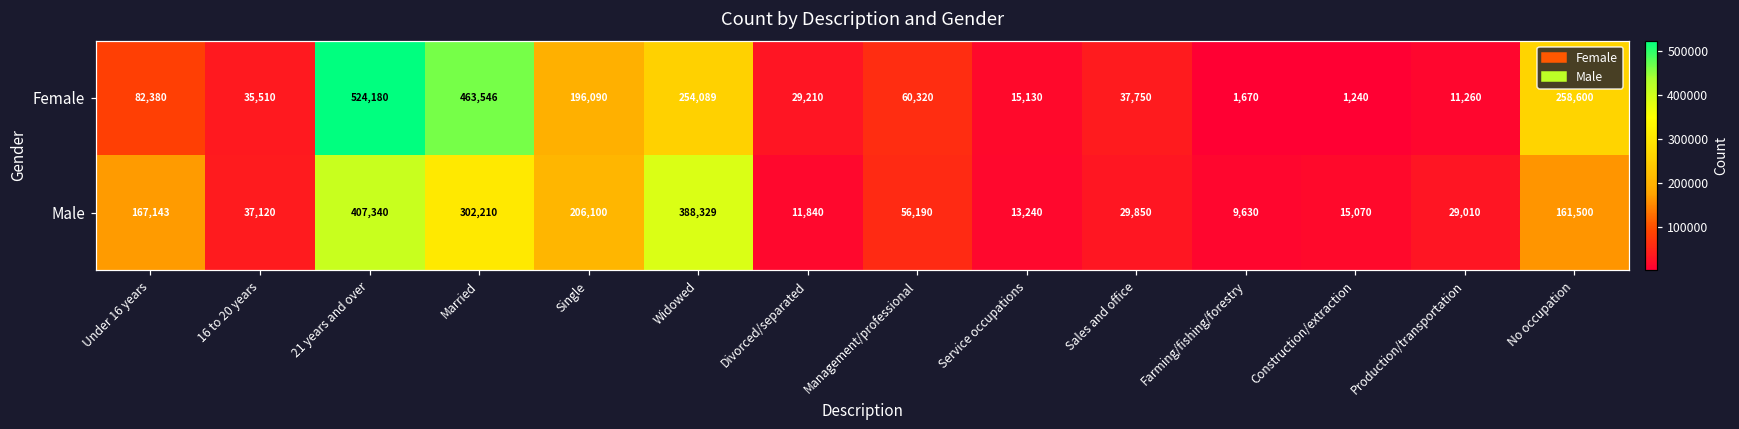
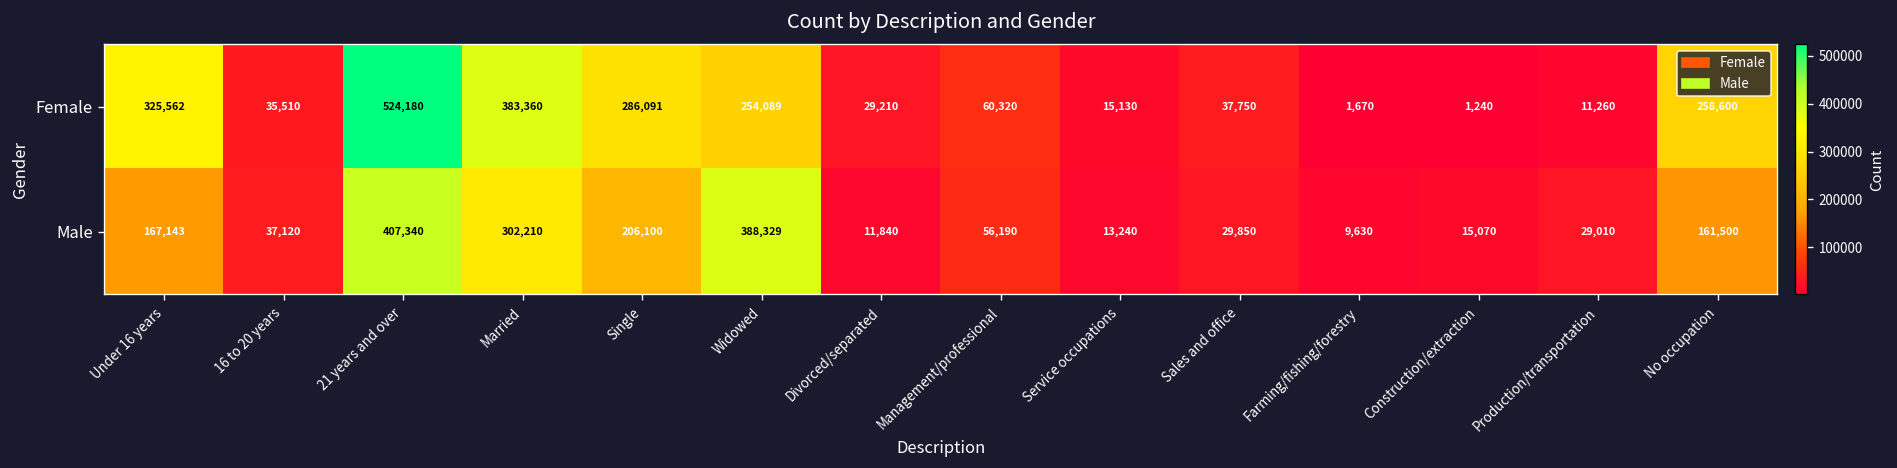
  {
    "Female": {
-     "Under 16 years": "82,380",
+     "Under 16 years": "325,562",
      "16 to 20 years": "35,510",
      "21 years and over": "524,180",
-     "Married": "463,546",
-     "Single": "196,090",
+     "Married": "383,360",
+     "Single": "286,091",
      "Widowed": "254,089",
      "Divorced/separated": "29,210",
      "Management/professional": "60,320",
      "Service occupations": "15,130",
      "Sales and office": "37,750",
      "Farming/fishing/forestry": "1,670",
      "Construction/extraction": "1,240",
      "Production/transportation": "11,260",
      "No occupation": "258,600"
    },
    "Male": {
      "Under 16 years": "167,143",
      "16 to 20 years": "37,120",
      "21 years and over": "407,340",
      "Married": "302,210",
      "Single": "206,100",
      "Widowed": "388,329",
      "Divorced/separated": "11,840",
      "Management/professional": "56,190",
      "Service occupations": "13,240",
      "Sales and office": "29,850",
      "Farming/fishing/forestry": "9,630",
      "Construction/extraction": "15,070",
      "Production/transportation": "29,010",
      "No occupation": "161,500"
    }
  }
